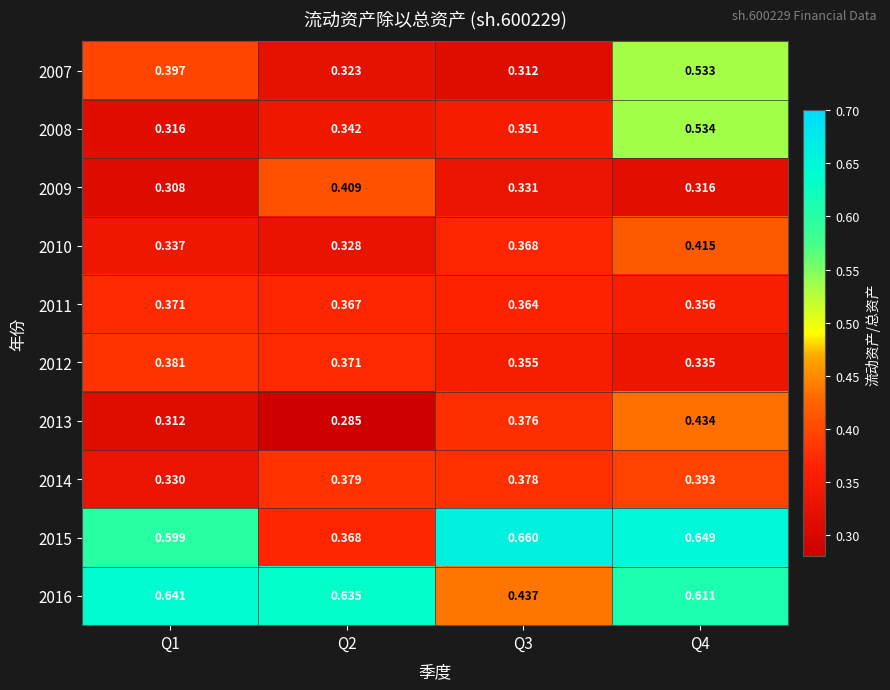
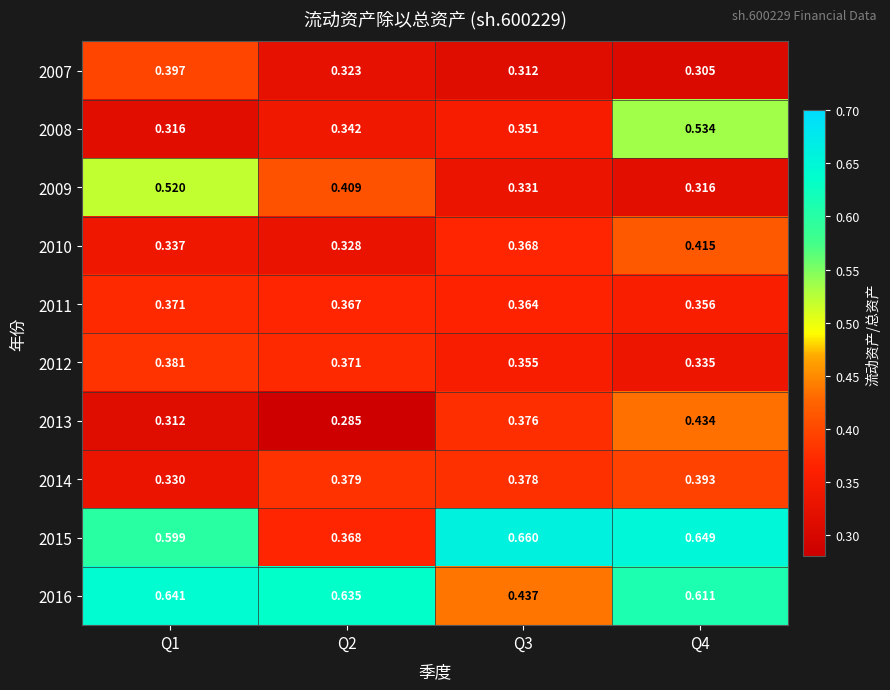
  {
    "2007": {
      "Q1": 0.397,
      "Q2": 0.323,
      "Q3": 0.312,
-     "Q4": 0.533
+     "Q4": 0.305
    },
    "2008": {
      "Q1": 0.316,
      "Q2": 0.342,
      "Q3": 0.351,
      "Q4": 0.534
    },
    "2009": {
-     "Q1": 0.308,
+     "Q1": 0.520,
      "Q2": 0.409,
      "Q3": 0.331,
      "Q4": 0.316
    },
    "2010": {
      "Q1": 0.337,
      "Q2": 0.328,
      "Q3": 0.368,
      "Q4": 0.415
    },
    "2011": {
      "Q1": 0.371,
      "Q2": 0.367,
      "Q3": 0.364,
      "Q4": 0.356
    },
    "2012": {
      "Q1": 0.381,
      "Q2": 0.371,
      "Q3": 0.355,
      "Q4": 0.335
    },
    "2013": {
      "Q1": 0.312,
      "Q2": 0.285,
      "Q3": 0.376,
      "Q4": 0.434
    },
    "2014": {
      "Q1": 0.330,
      "Q2": 0.379,
      "Q3": 0.378,
      "Q4": 0.393
    },
    "2015": {
      "Q1": 0.599,
      "Q2": 0.368,
      "Q3": 0.660,
      "Q4": 0.649
    },
    "2016": {
      "Q1": 0.641,
      "Q2": 0.635,
      "Q3": 0.437,
      "Q4": 0.611
    }
  }
